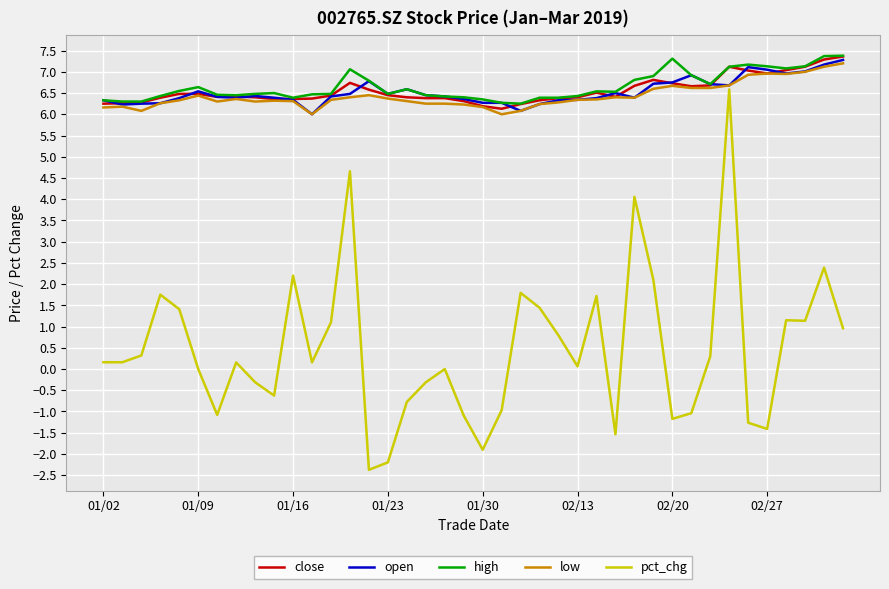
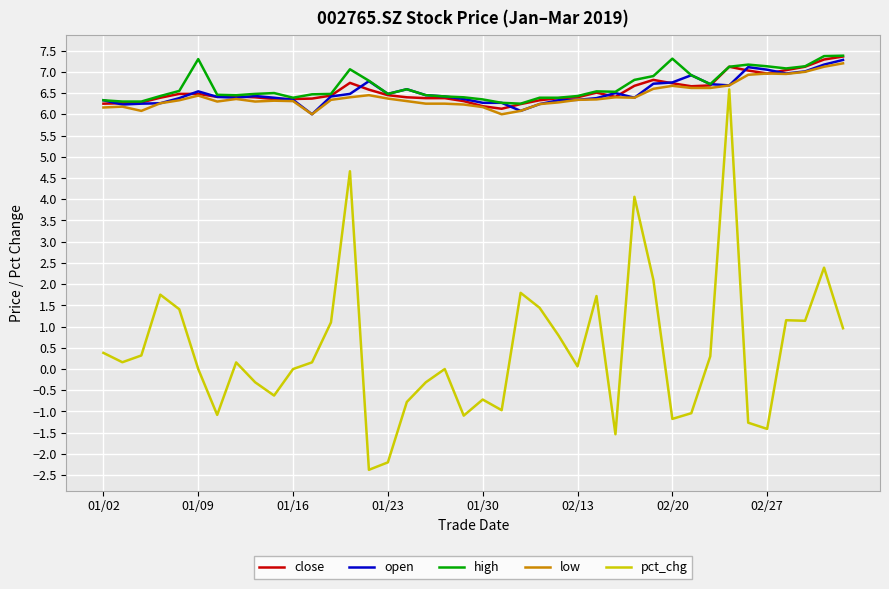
  {
    "close": {
      "01/02": 6.3
    },
    "open": {
      "01/09": 6.5,
      "01/30": 6.3,
      "02/27": 7.1
    },
    "high": {
-     "01/09": 6.6,
+     "01/09": 7.3,
      "01/30": 6.4,
      "02/20": 7.3,
      "02/27": 7.1
    },
    "low": {
      "01/02": 6.2,
      "01/23": 6.4,
      "02/20": 6.7
    },
    "pct_chg": {
-     "01/02": 0.2,
+     "01/02": 0.4,
      "01/09": 0.0,
-     "01/16": 2.2,
+     "01/16": 0.0,
      "01/23": -2.2,
-     "01/30": -1.9,
+     "01/30": -0.7,
      "02/13": 0.1,
      "02/20": -1.2,
      "02/27": -1.4
    }
  }
